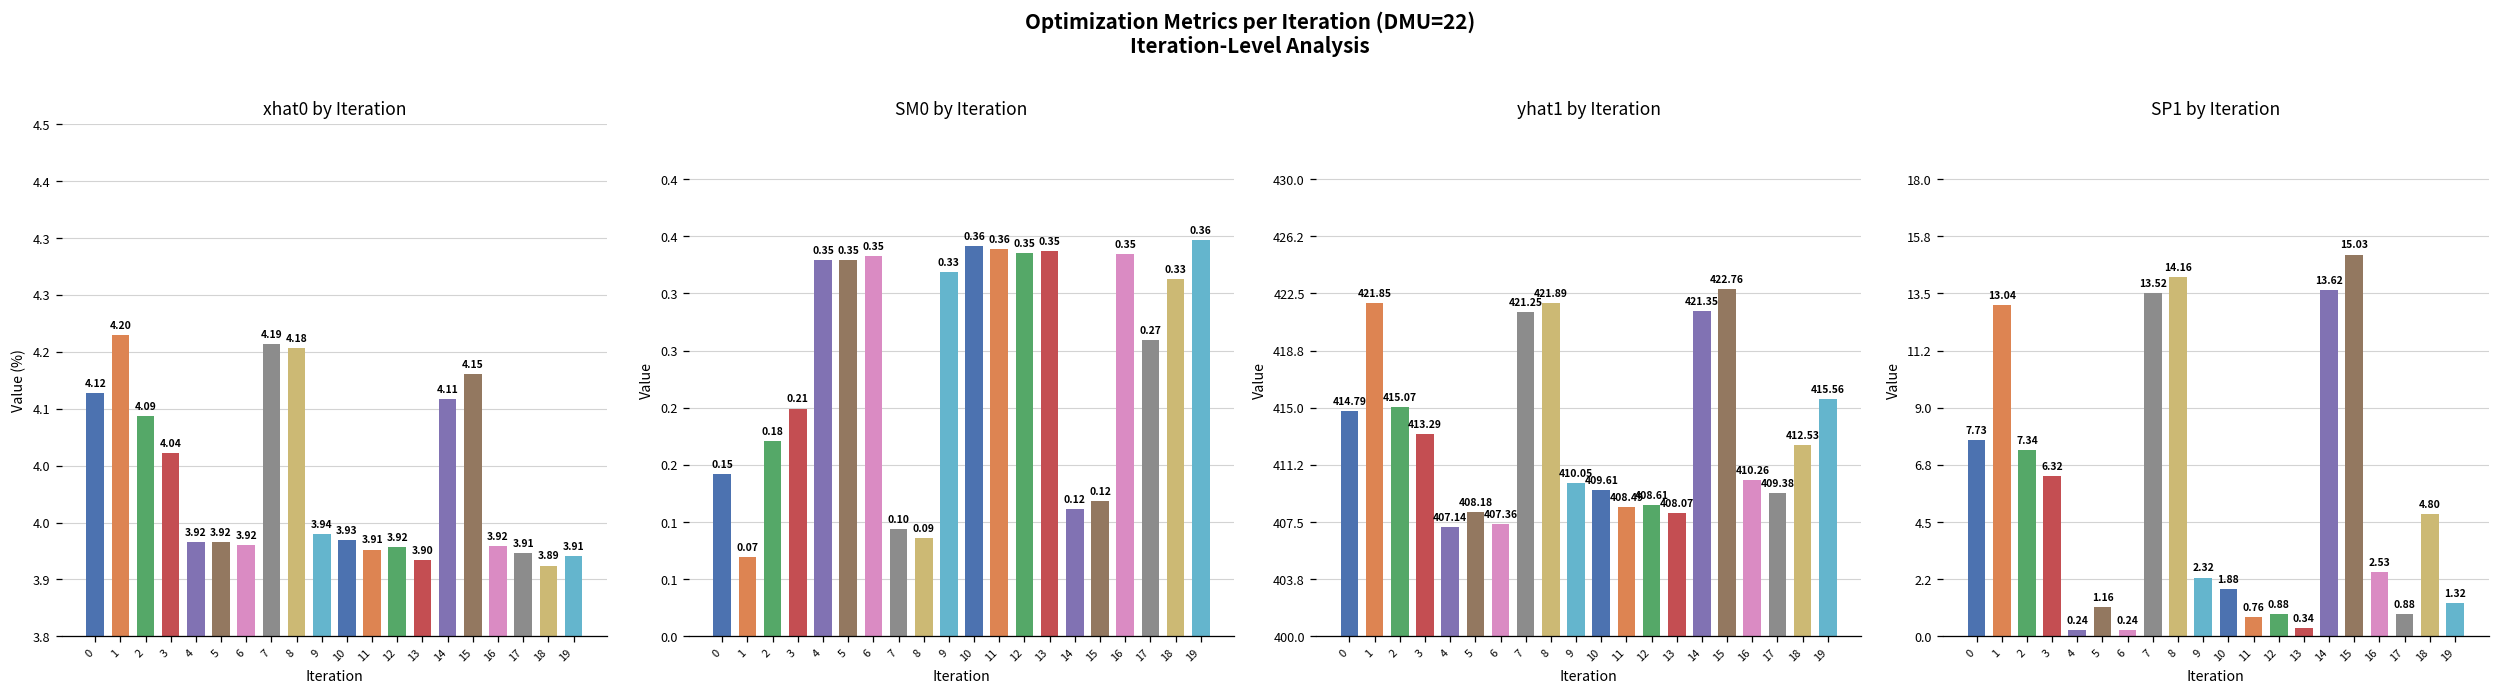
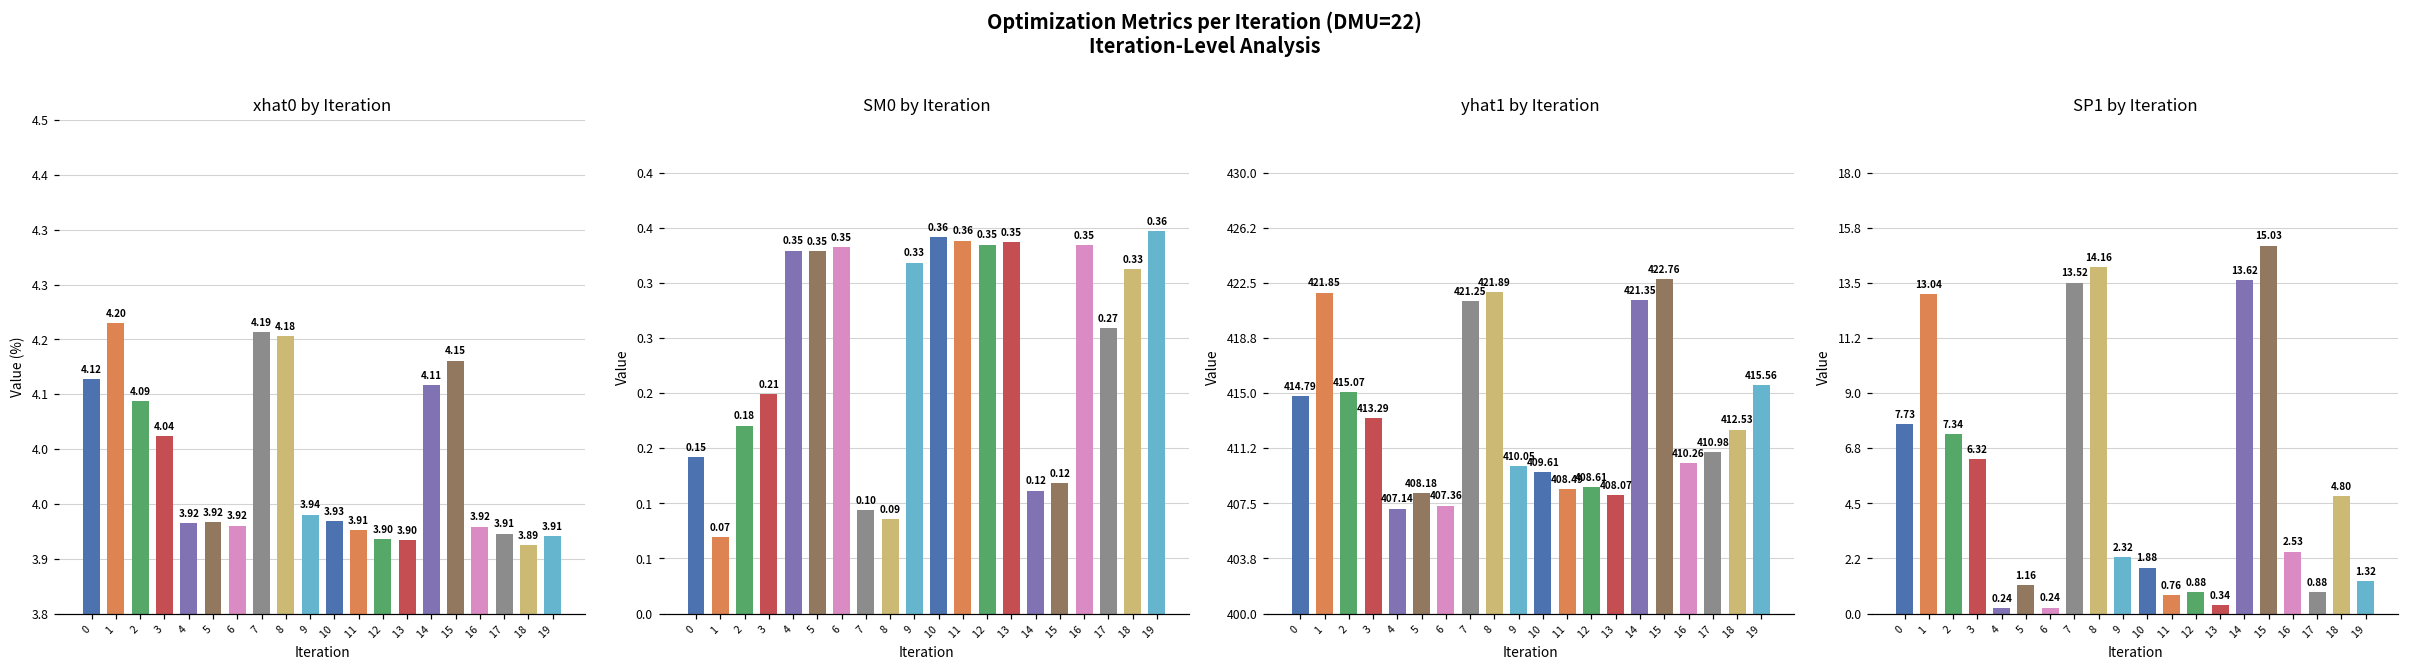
  {
    "xhat0 by Iteration": {
      "0": 4.12,
      "1": 4.20,
      "2": 4.09,
      "3": 4.04,
      "4": 3.92,
      "5": 3.92,
      "6": 3.92,
      "7": 4.19,
      "8": 4.18,
      "9": 3.94,
      "10": 3.93,
      "11": 3.91,
-     "12": 3.92,
+     "12": 3.90,
      "13": 3.90,
      "14": 4.11,
      "15": 4.15,
      "16": 3.92,
      "17": 3.91,
      "18": 3.89,
      "19": 3.91
    },
    "SM0 by Iteration": {
      "0": 0.15,
      "1": 0.07,
      "2": 0.18,
      "3": 0.21,
      "4": 0.35,
      "5": 0.35,
      "6": 0.35,
      "7": 0.10,
      "8": 0.09,
      "9": 0.33,
      "10": 0.36,
      "11": 0.36,
      "12": 0.35,
      "13": 0.35,
      "14": 0.12,
      "15": 0.12,
      "16": 0.35,
      "17": 0.27,
      "18": 0.33,
      "19": 0.36
    },
    "yhat1 by Iteration": {
      "0": 414.79,
      "1": 421.85,
      "2": 415.07,
      "3": 413.29,
      "4": 407.14,
      "5": 408.18,
      "6": 407.36,
      "7": 421.25,
      "8": 421.89,
      "9": 410.05,
      "10": 409.61,
      "13": 408.07,
      "14": 421.35,
      "15": 422.76,
      "16": 410.26,
-     "17": 409.38,
+     "17": 410.98,
      "18": 412.53,
      "19": 415.56
    },
    "SP1 by Iteration": {
      "0": 7.73,
      "1": 13.04,
      "2": 7.34,
      "3": 6.32,
      "4": 0.24,
      "5": 1.16,
      "6": 0.24,
      "7": 13.52,
      "8": 14.16,
      "9": 2.32,
      "10": 1.88,
      "11": 0.76,
      "12": 0.88,
      "13": 0.34,
      "14": 13.62,
      "15": 15.03,
      "16": 2.53,
      "17": 0.88,
      "18": 4.80,
      "19": 1.32
    }
  }
